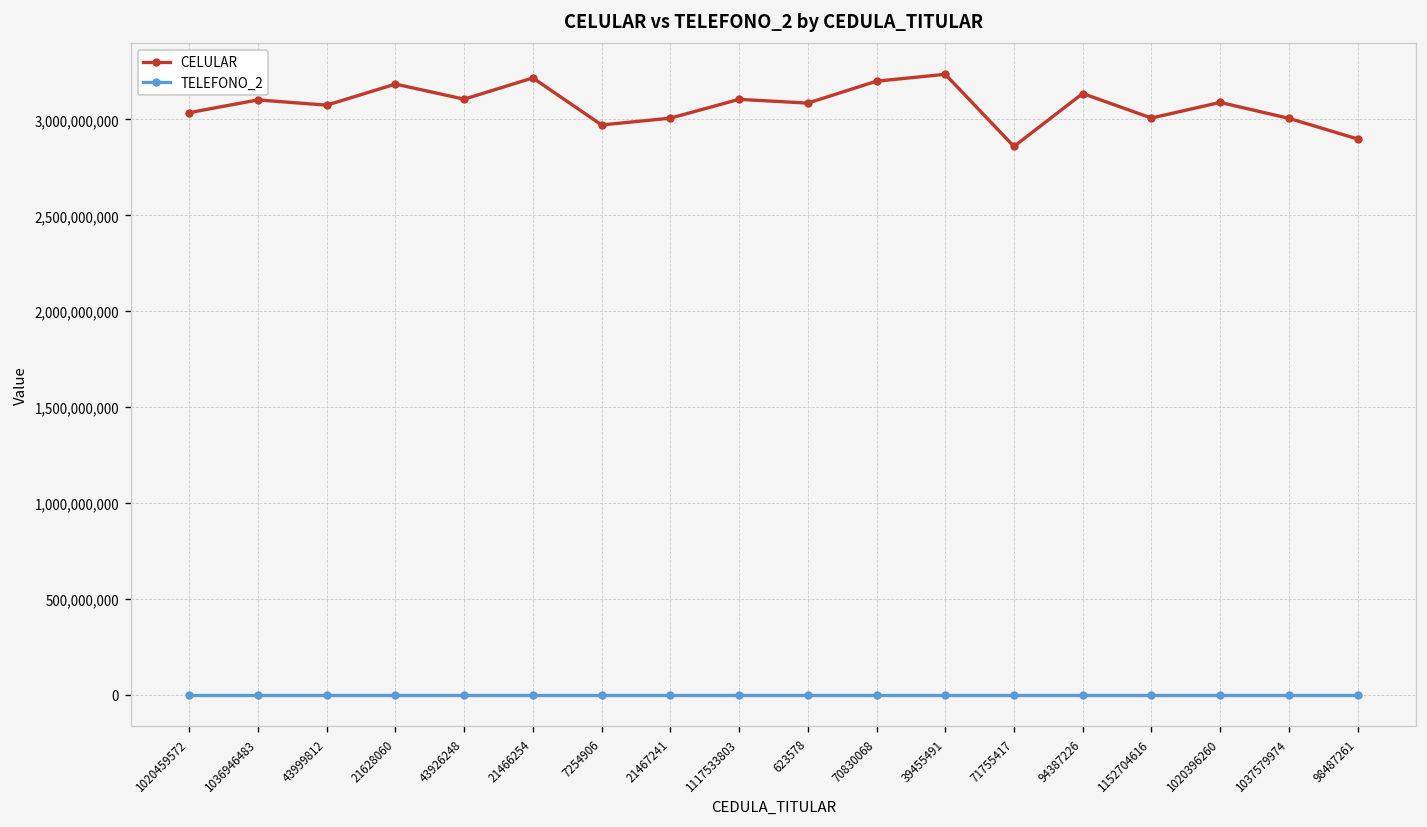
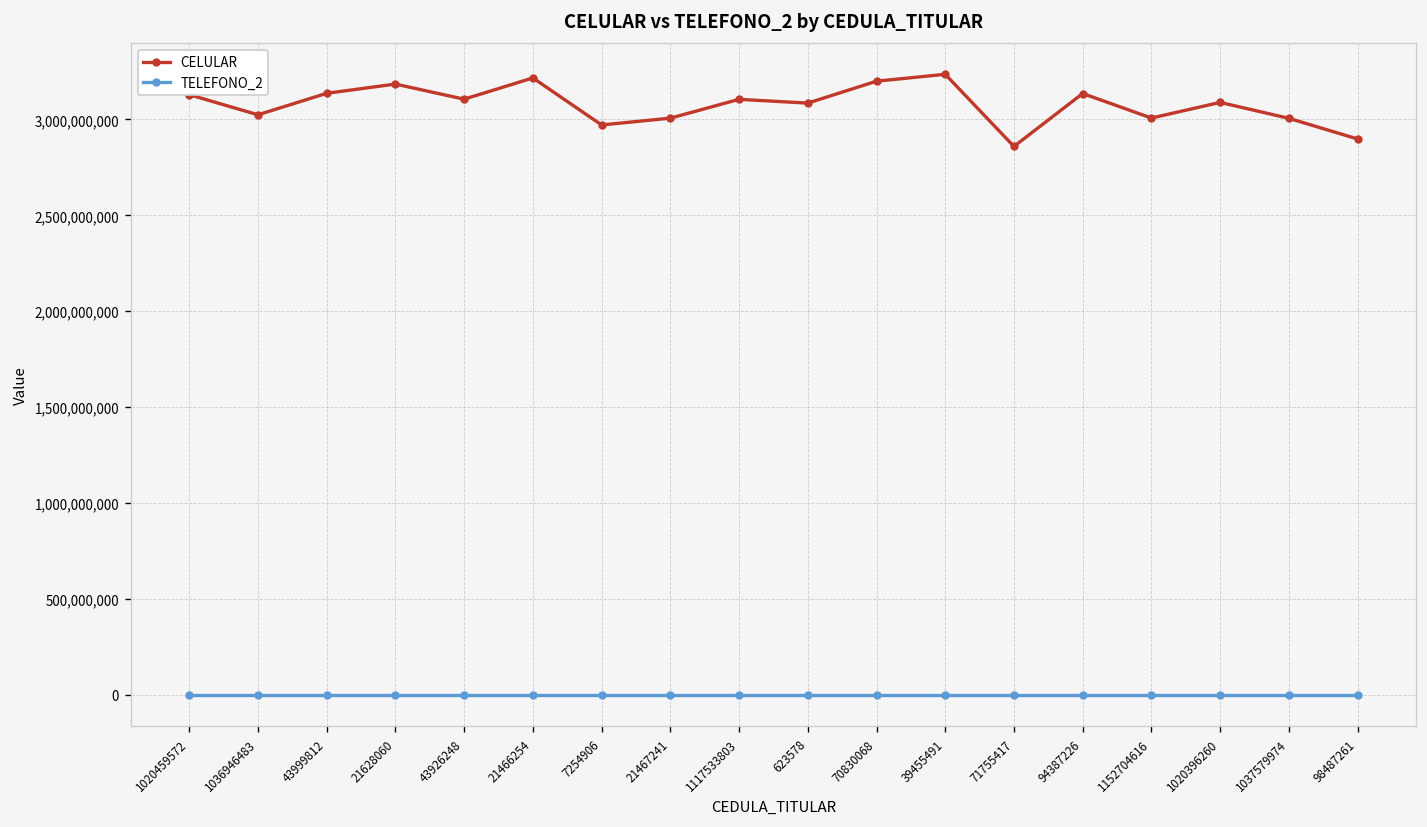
  {
    "CELULAR": {
-     "1020459572": "3,040,000,000",
-     "1036946483": "3,100,000,000",
-     "43999812": "3,070,000,000",
+     "1020459572": "3,130,000,000",
+     "1036946483": "3,020,000,000",
+     "43999812": "3,140,000,000",
      "21628060": "3,180,000,000",
      "43926248": "3,110,000,000",
      "21466254": "3,220,000,000",
      "7254906": "2,970,000,000",
      "21467241": "3,010,000,000",
      "1117533803": "3,100,000,000",
      "623578": "3,090,000,000",
      "70830068": "3,200,000,000",
      "39455491": "3,240,000,000",
      "71755417": "2,860,000,000",
      "94387226": "3,140,000,000",
      "1152704616": "3,010,000,000",
      "1020396260": "3,090,000,000",
      "1037579974": "3,010,000,000",
      "98487261": "2,900,000,000"
    },
    "TELEFONO_2": {
      "1020459572": "0",
      "1036946483": "0",
      "43999812": "0",
      "21628060": "0",
      "43926248": "0",
      "21466254": "0",
      "7254906": "0",
      "21467241": "0",
      "1117533803": "0",
      "623578": "0",
      "70830068": "0",
      "39455491": "0",
      "71755417": "0",
      "94387226": "0",
      "1152704616": "0",
      "1020396260": "0",
      "1037579974": "0",
      "98487261": "0"
    }
  }
